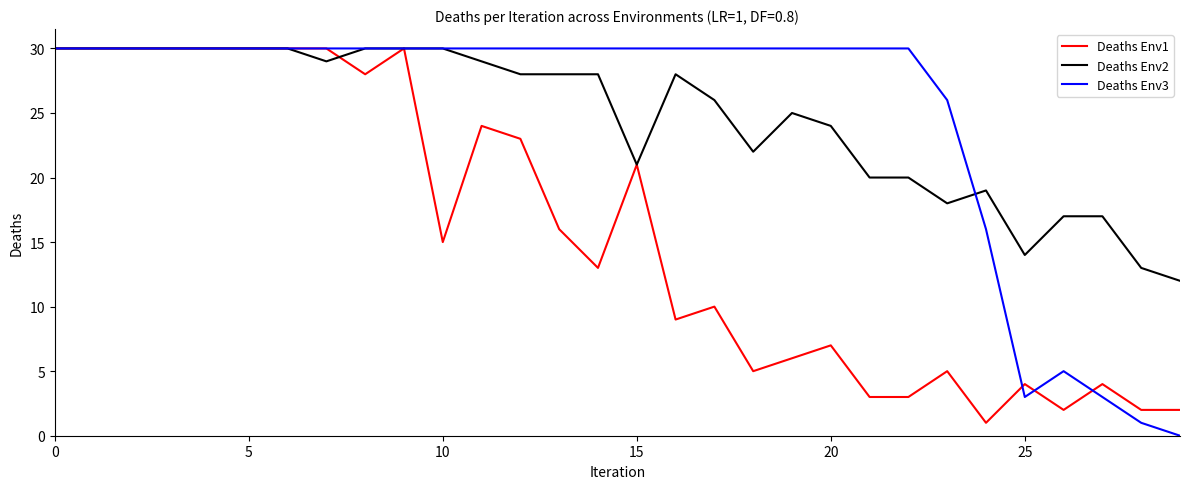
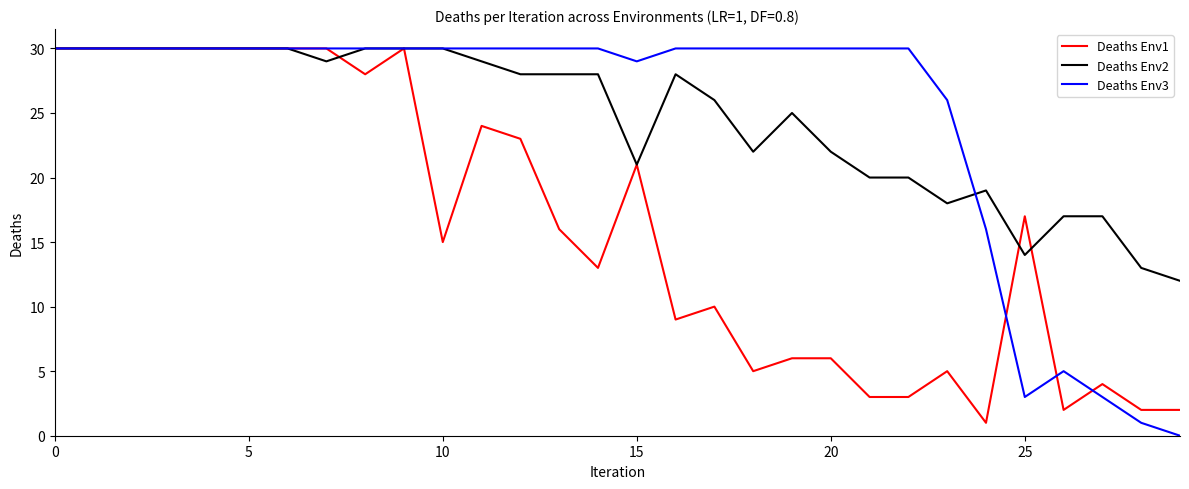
  {
    "Deaths Env1": {
      "10": 15,
-     "20": 7,
-     "25": 4
+     "20": 6,
+     "25": 17
    },
    "Deaths Env2": {
-     "20": 24,
+     "20": 22,
      "25": 14
    },
    "Deaths Env3": {
-     "15": 30,
+     "15": 29,
      "20": 30,
      "25": 3
    }
  }
